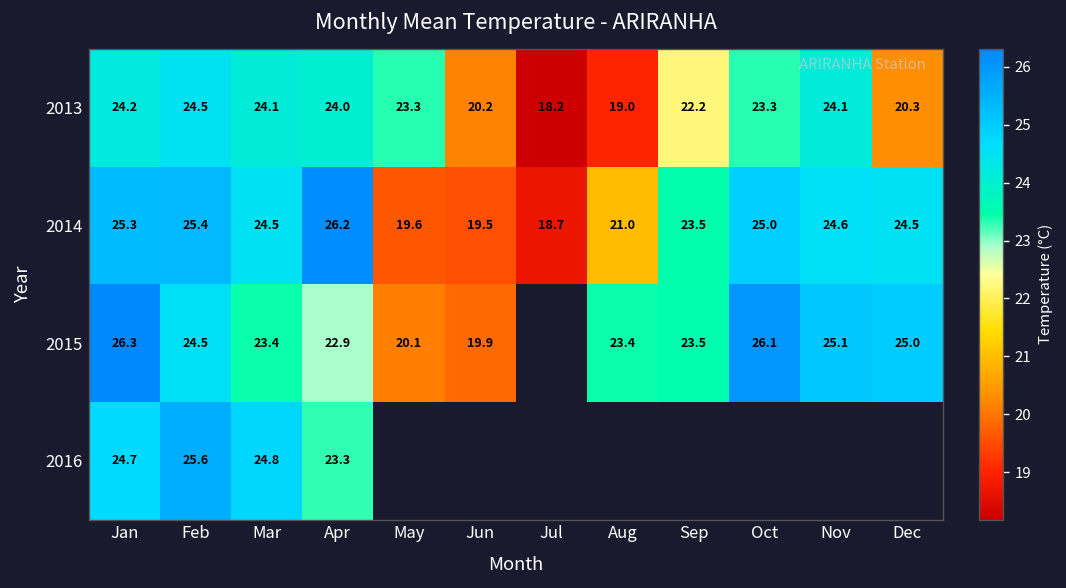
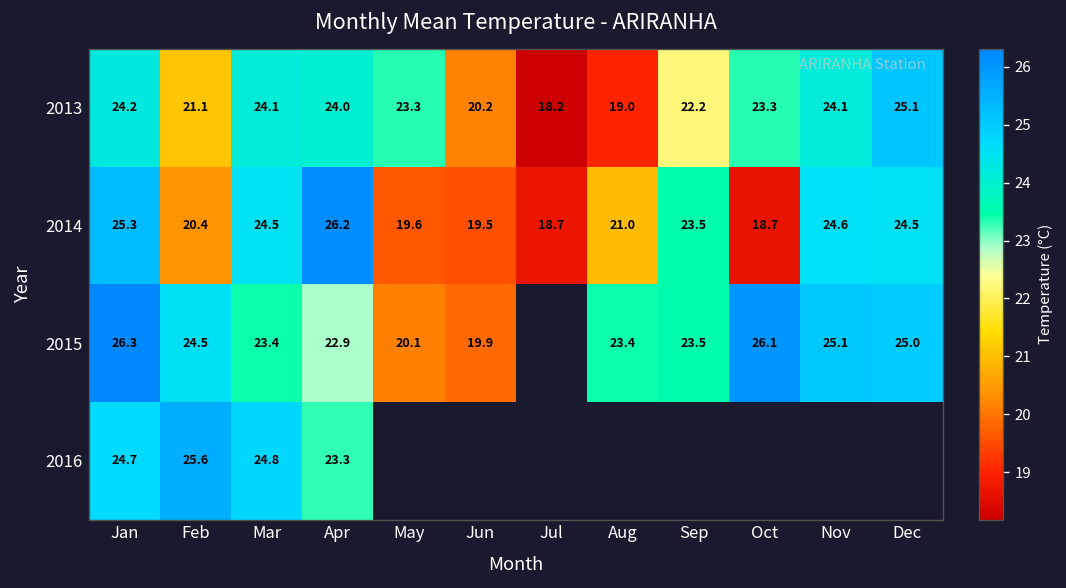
  {
    "2013": {
      "Jan": 24.2,
-     "Feb": 24.5,
+     "Feb": 21.1,
      "Mar": 24.1,
      "Apr": 24.0,
      "May": 23.3,
      "Jun": 20.2,
      "Jul": 18.2,
      "Aug": 19.0,
      "Sep": 22.2,
      "Oct": 23.3,
-     "Dec": 20.3
+     "Dec": 25.1
    },
    "2014": {
      "Jan": 25.3,
-     "Feb": 25.4,
+     "Feb": 20.4,
      "Mar": 24.5,
      "Apr": 26.2,
      "May": 19.6,
      "Jun": 19.5,
      "Jul": 18.7,
      "Aug": 21.0,
      "Sep": 23.5,
-     "Oct": 25.0,
+     "Oct": 18.7,
      "Nov": 24.6,
      "Dec": 24.5
    },
    "2015": {
      "Jan": 26.3,
      "Feb": 24.5,
      "Mar": 23.4,
      "Apr": 22.9,
      "May": 20.1,
      "Jun": 19.9,
      "Aug": 23.4,
      "Sep": 23.5,
      "Oct": 26.1,
      "Nov": 25.1,
      "Dec": 25.0
    },
    "2016": {
      "Jan": 24.7,
      "Feb": 25.6,
      "Mar": 24.8,
      "Apr": 23.3
    }
  }
